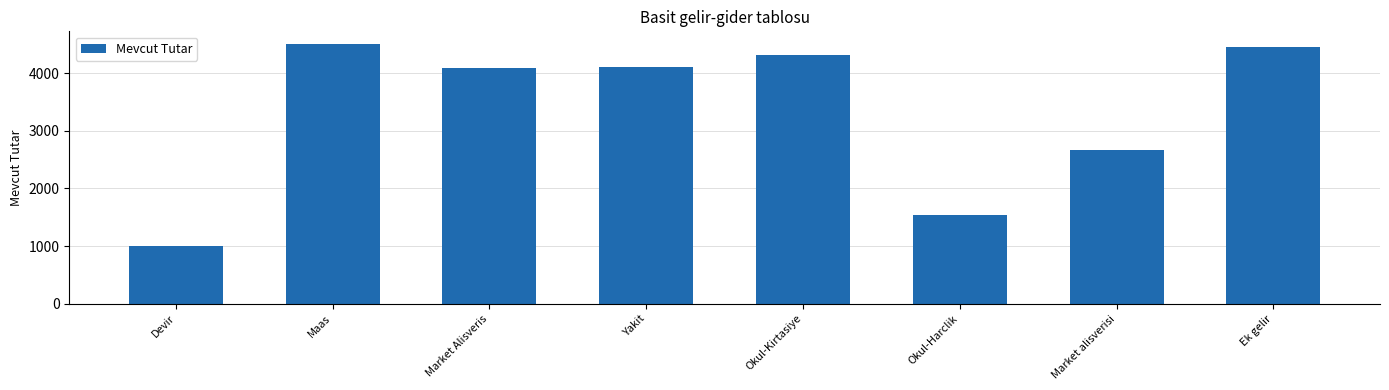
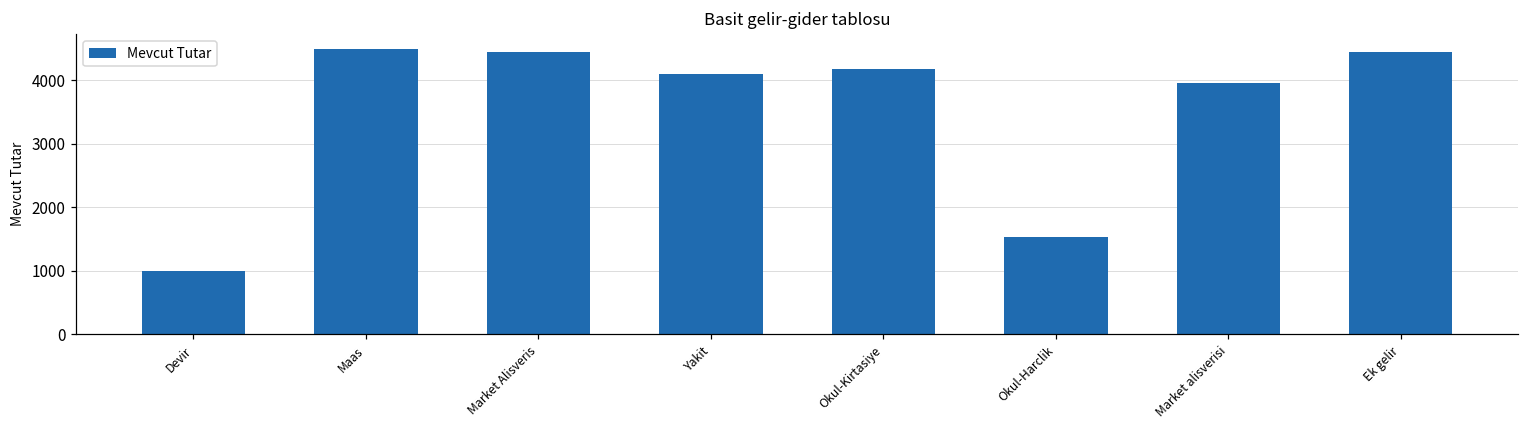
  {
    "Devir": 1000,
    "Maas": 4500,
-   "Market Alisveris": 4100,
+   "Market Alisveris": 4500,
    "Yakit": 4100,
-   "Okul-Kirtasiye": 4300,
+   "Okul-Kirtasiye": 4200,
    "Okul-Harclik": 1500,
-   "Market alisverisi": 2700,
+   "Market alisverisi": 4000,
    "Ek gelir": 4500
  }
